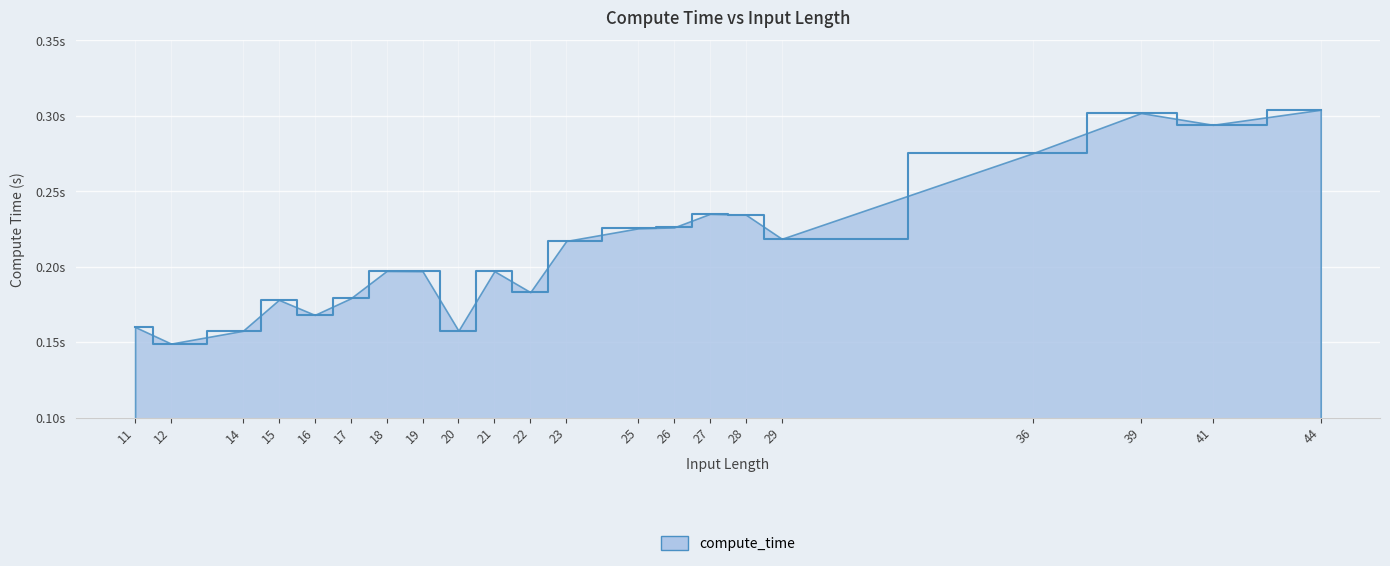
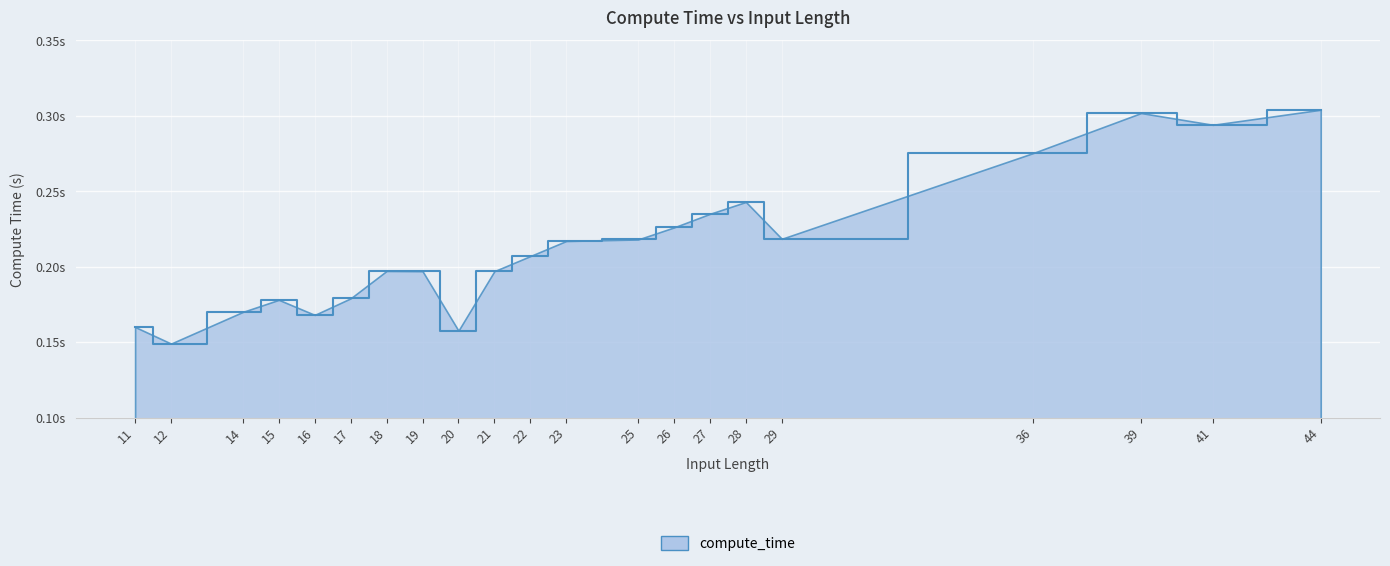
  {
    "11": "0.160s",
    "12": "0.149s",
-   "14": "0.158s",
+   "14": "0.170s",
    "15": "0.178s",
    "16": "0.168s",
    "17": "0.179s",
    "18": "0.197s",
    "19": "0.197s",
    "20": "0.158s",
    "21": "0.197s",
-   "22": "0.183s",
+   "22": "0.207s",
    "23": "0.217s",
-   "25": "0.225s",
+   "25": "0.218s",
    "26": "0.226s",
    "27": "0.235s",
-   "28": "0.234s",
+   "28": "0.243s",
    "29": "0.218s",
    "36": "0.275s",
    "39": "0.302s",
    "41": "0.294s",
    "44": "0.304s"
  }
